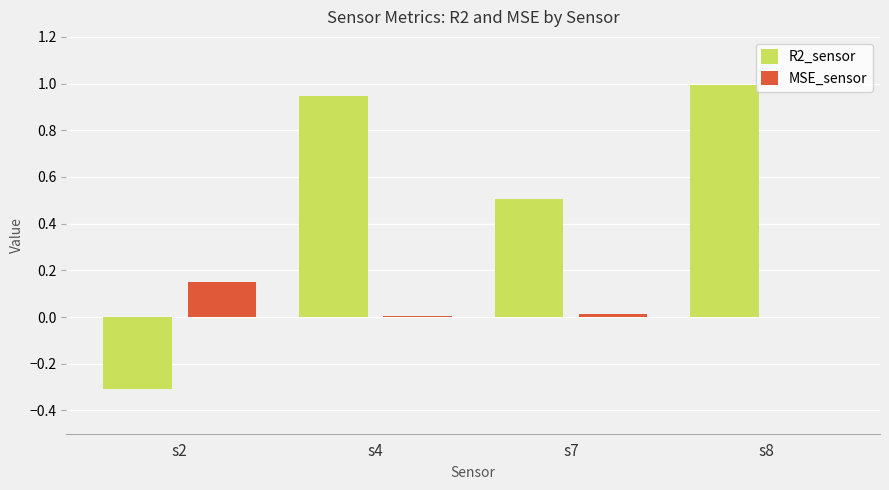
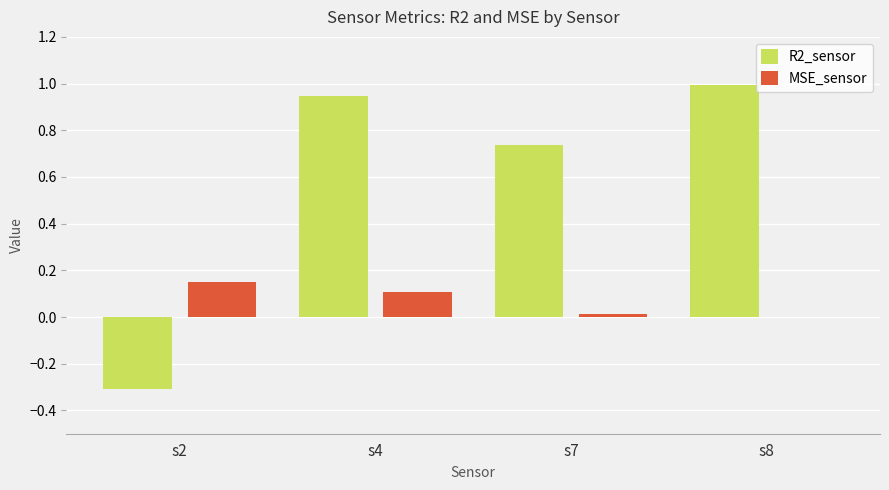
  {
    "R2_sensor": {
      "s2": -0.31,
      "s4": 0.95,
-     "s7": 0.50,
+     "s7": 0.74,
      "s8": 1.00
    },
    "MSE_sensor": {
      "s2": 0.15,
-     "s4": 0.01,
+     "s4": 0.11,
      "s7": 0.01
    }
  }
